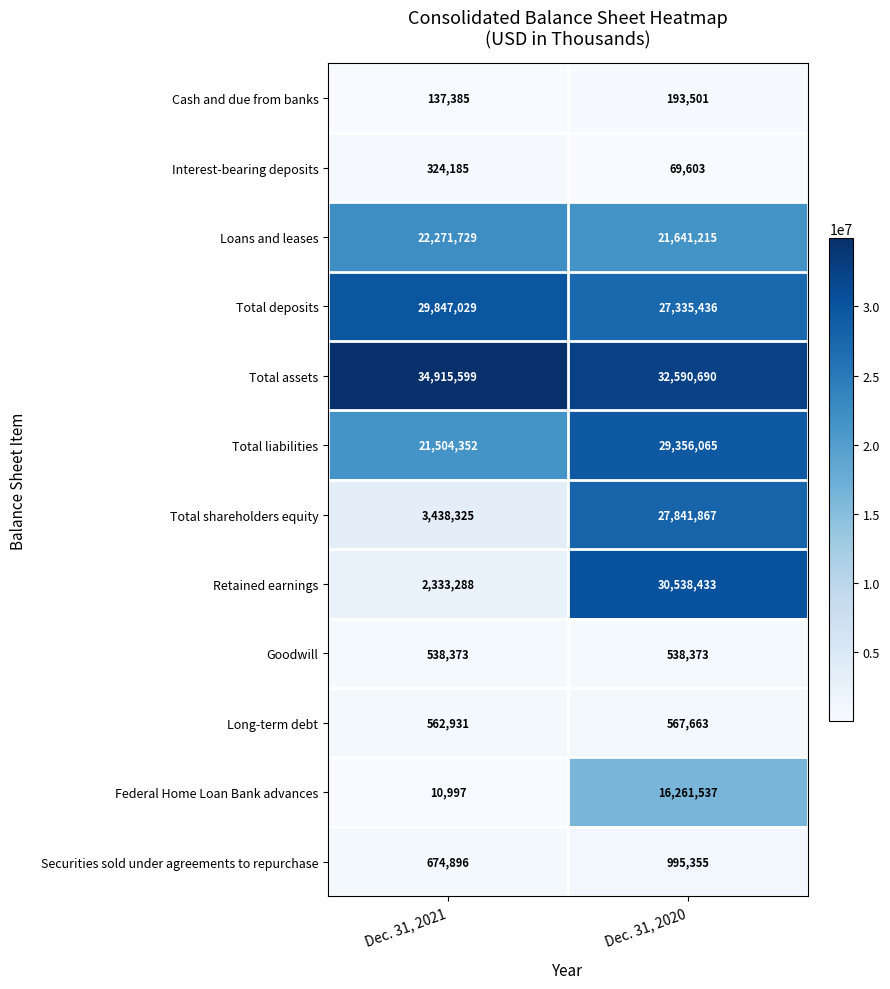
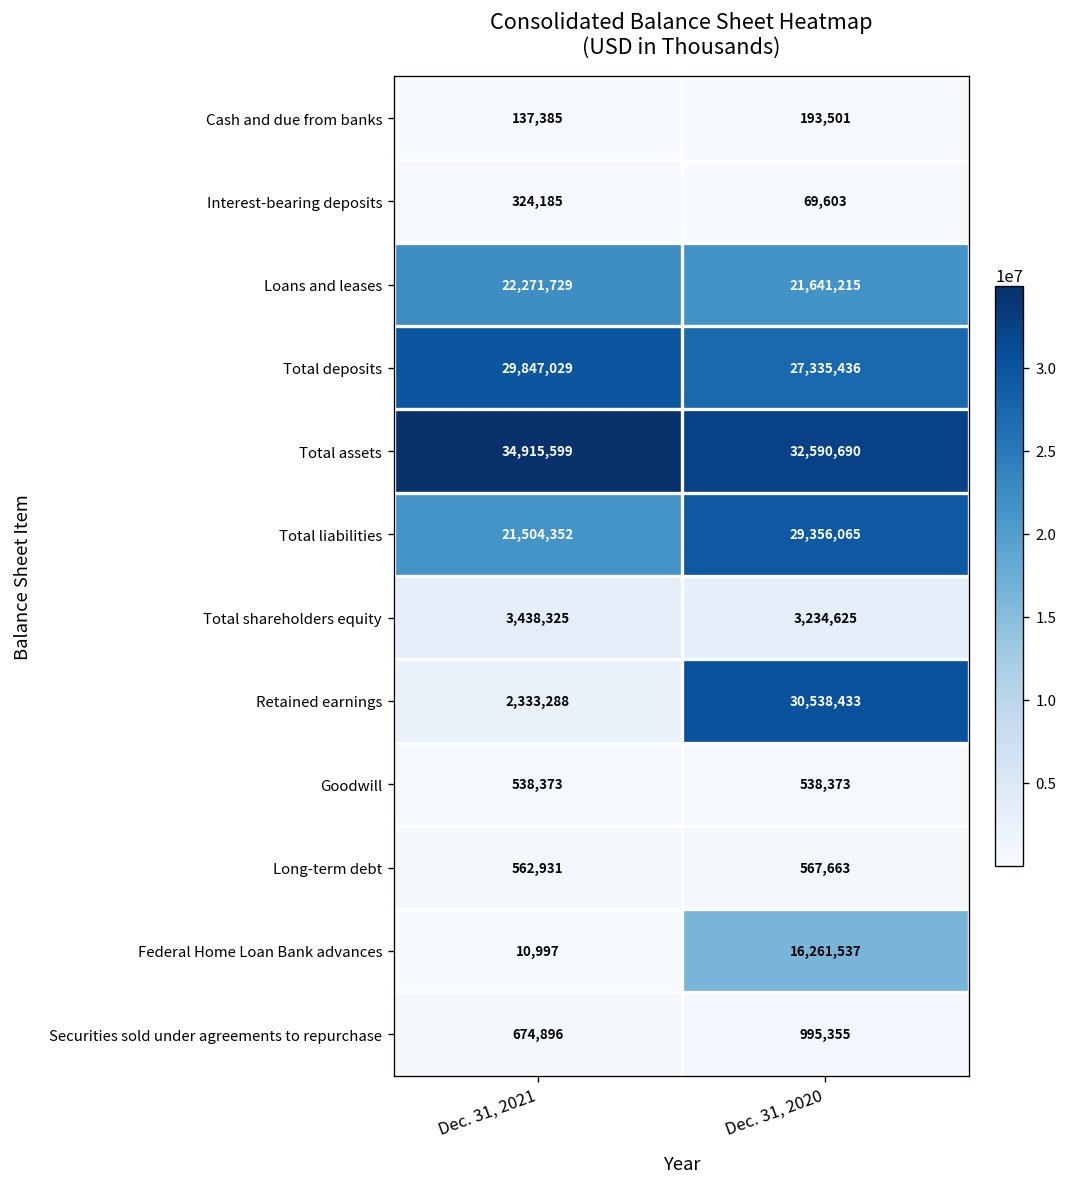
  {
    "Cash and due from banks": {
      "Dec. 31, 2021": "137,385",
      "Dec. 31, 2020": "193,501"
    },
    "Interest-bearing deposits": {
      "Dec. 31, 2021": "324,185",
      "Dec. 31, 2020": "69,603"
    },
    "Loans and leases": {
      "Dec. 31, 2021": "22,271,729",
      "Dec. 31, 2020": "21,641,215"
    },
    "Total deposits": {
      "Dec. 31, 2021": "29,847,029",
      "Dec. 31, 2020": "27,335,436"
    },
    "Total assets": {
      "Dec. 31, 2021": "34,915,599",
      "Dec. 31, 2020": "32,590,690"
    },
    "Total liabilities": {
      "Dec. 31, 2021": "21,504,352",
      "Dec. 31, 2020": "29,356,065"
    },
    "Total shareholders equity": {
      "Dec. 31, 2021": "3,438,325",
-     "Dec. 31, 2020": "27,841,867"
+     "Dec. 31, 2020": "3,234,625"
    },
    "Retained earnings": {
      "Dec. 31, 2021": "2,333,288",
      "Dec. 31, 2020": "30,538,433"
    },
    "Goodwill": {
      "Dec. 31, 2021": "538,373",
      "Dec. 31, 2020": "538,373"
    },
    "Long-term debt": {
      "Dec. 31, 2021": "562,931",
      "Dec. 31, 2020": "567,663"
    },
    "Federal Home Loan Bank advances": {
      "Dec. 31, 2021": "10,997",
      "Dec. 31, 2020": "16,261,537"
    },
    "Securities sold under agreements to repurchase": {
      "Dec. 31, 2021": "674,896",
      "Dec. 31, 2020": "995,355"
    }
  }
